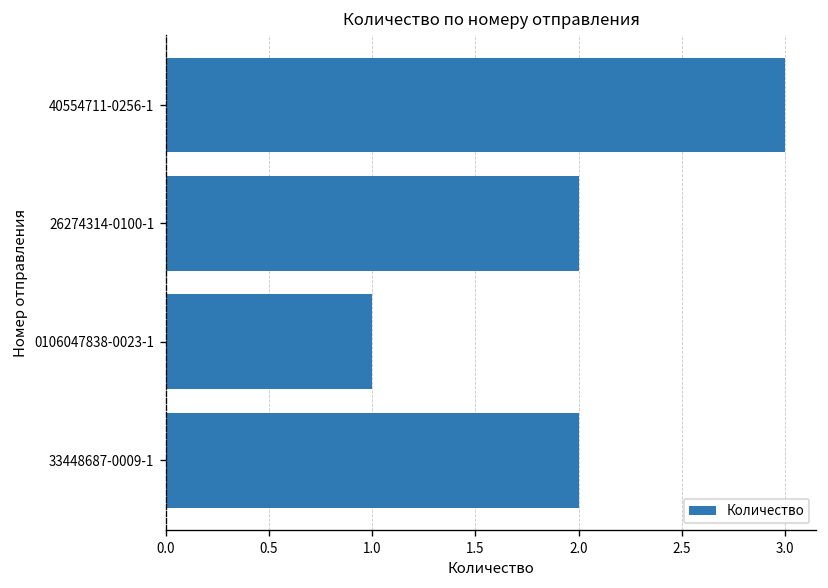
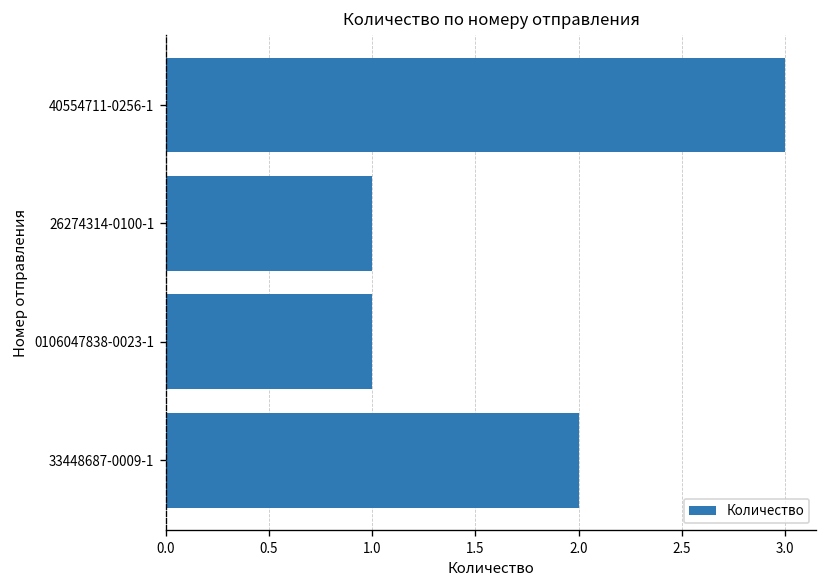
  {
    "40554711-0256-1": 3,
-   "26274314-0100-1": 2,
+   "26274314-0100-1": 1,
    "0106047838-0023-1": 1,
    "33448687-0009-1": 2
  }
